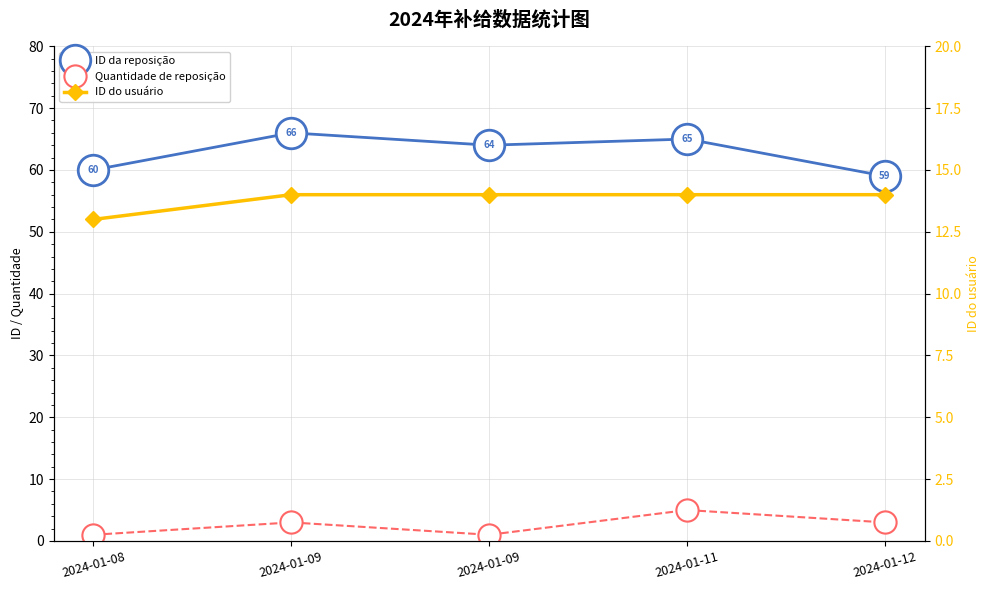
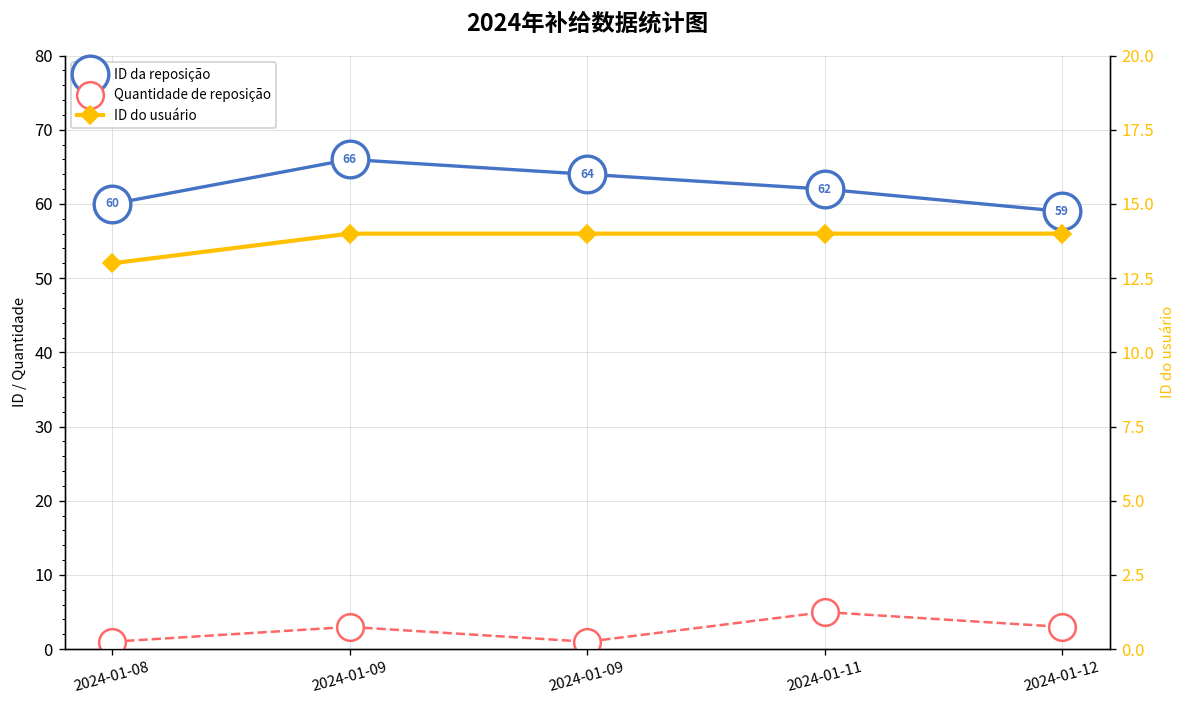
  {
    "ID da reposição": {
      "2024-01-08": 60,
-     "2024-01-11": 65,
+     "2024-01-11": 62,
      "2024-01-12": 59
    }
  }
